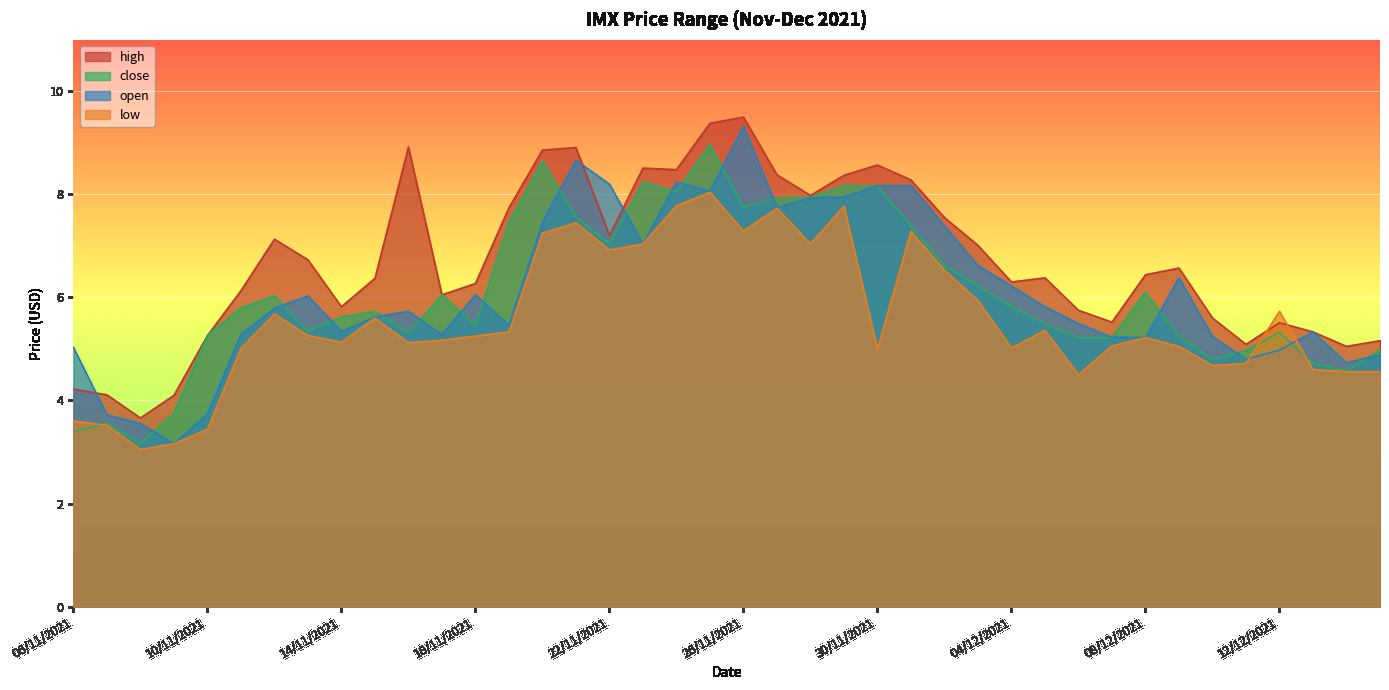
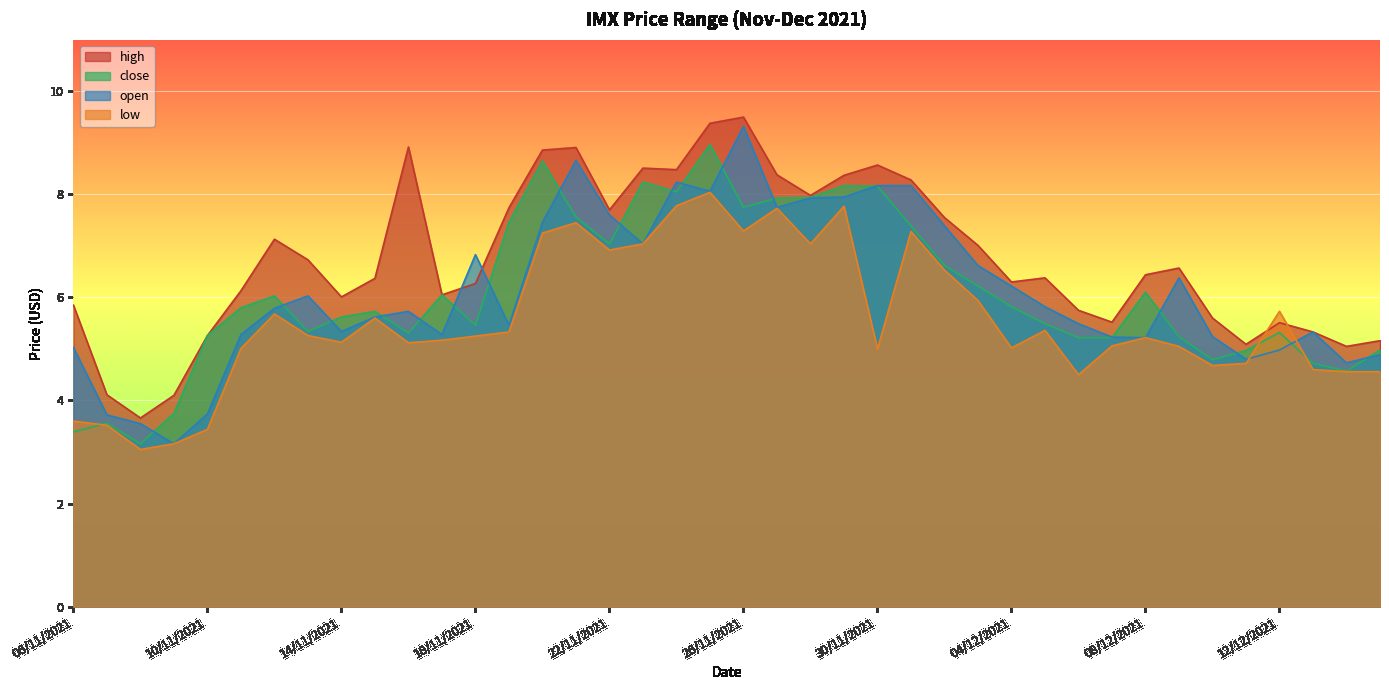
  {
    "high": {
-     "06/11/2021": 4.2,
-     "14/11/2021": 5.8,
+     "06/11/2021": 5.9,
+     "14/11/2021": 6.0,
      "18/11/2021": 6.3,
-     "22/11/2021": 7.2,
+     "22/11/2021": 7.7,
      "26/11/2021": 9.5,
      "30/11/2021": 8.6,
      "04/12/2021": 6.3,
      "08/12/2021": 6.4,
      "12/12/2021": 5.5
    },
    "close": {
      "06/11/2021": 3.4,
      "14/11/2021": 5.6,
      "18/11/2021": 5.5,
      "22/11/2021": 7.0,
      "26/11/2021": 7.8,
      "04/12/2021": 5.8,
      "08/12/2021": 6.1,
      "12/12/2021": 5.3
    },
    "open": {
      "06/11/2021": 5.0,
      "10/11/2021": 3.7,
      "14/11/2021": 5.3,
-     "18/11/2021": 6.1,
-     "22/11/2021": 8.2,
+     "18/11/2021": 6.8,
+     "22/11/2021": 7.6,
      "26/11/2021": 9.3,
      "04/12/2021": 6.2,
      "12/12/2021": 5.0
    },
    "low": {
      "06/11/2021": 3.6,
      "10/11/2021": 3.4,
      "14/11/2021": 5.1,
      "18/11/2021": 5.3,
      "22/11/2021": 6.9,
      "26/11/2021": 7.3,
      "30/11/2021": 5.0,
      "04/12/2021": 5.0,
      "12/12/2021": 5.7
    }
  }
